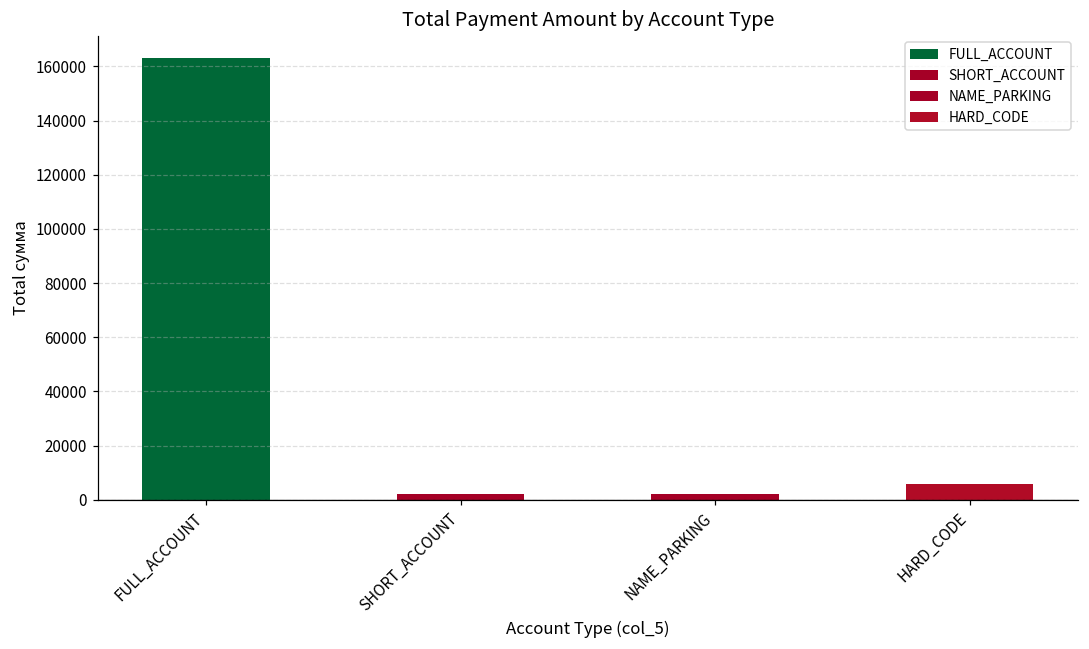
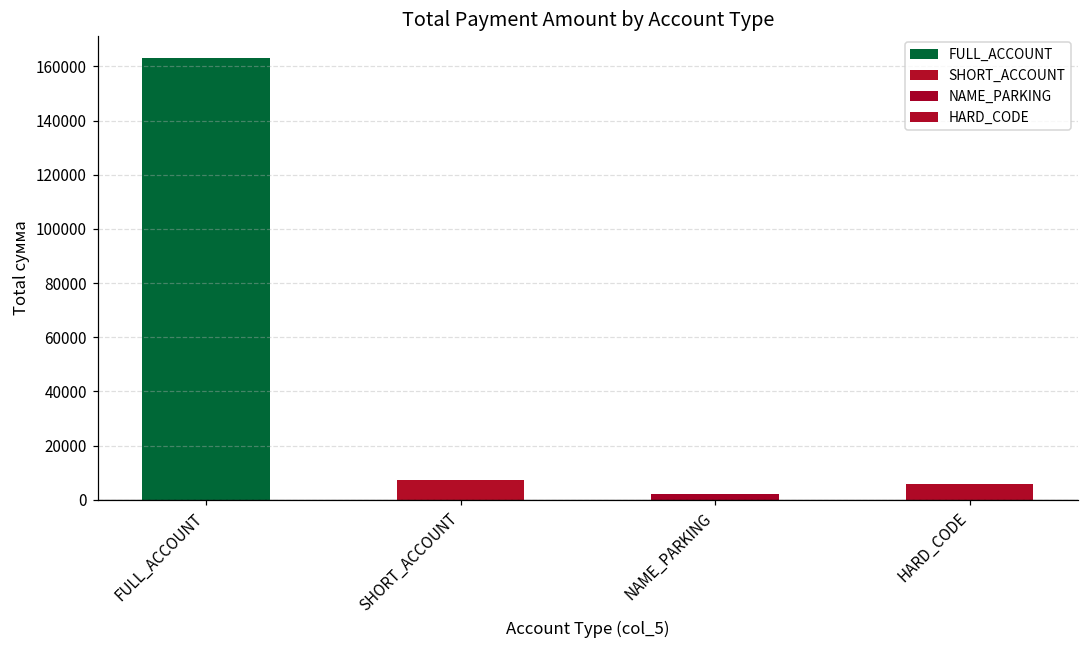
  {
    "FULL_ACCOUNT": 163000,
-   "SHORT_ACCOUNT": 2000,
+   "SHORT_ACCOUNT": 7000,
    "NAME_PARKING": 2000,
    "HARD_CODE": 6000
  }
